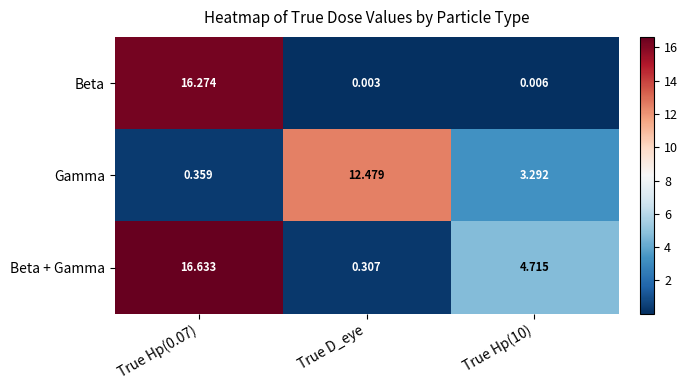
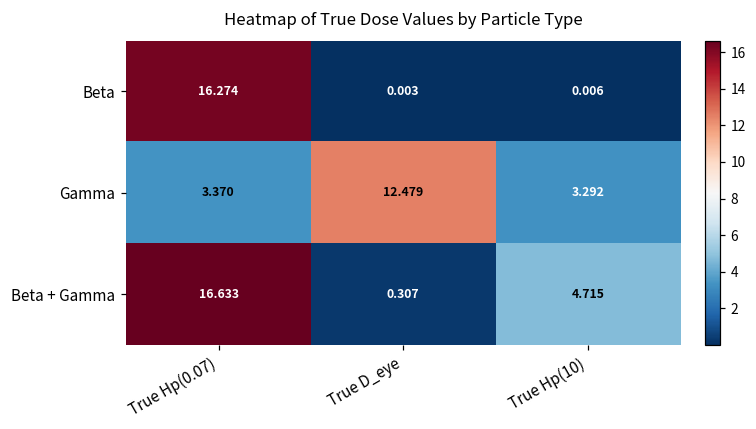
  {
    "Beta": {
      "True Hp(0.07)": 16.274,
      "True D_eye": 0.003,
      "True Hp(10)": 0.006
    },
    "Gamma": {
-     "True Hp(0.07)": 0.359,
+     "True Hp(0.07)": 3.370,
      "True D_eye": 12.479,
      "True Hp(10)": 3.292
    },
    "Beta + Gamma": {
      "True Hp(0.07)": 16.633,
      "True D_eye": 0.307,
      "True Hp(10)": 4.715
    }
  }
